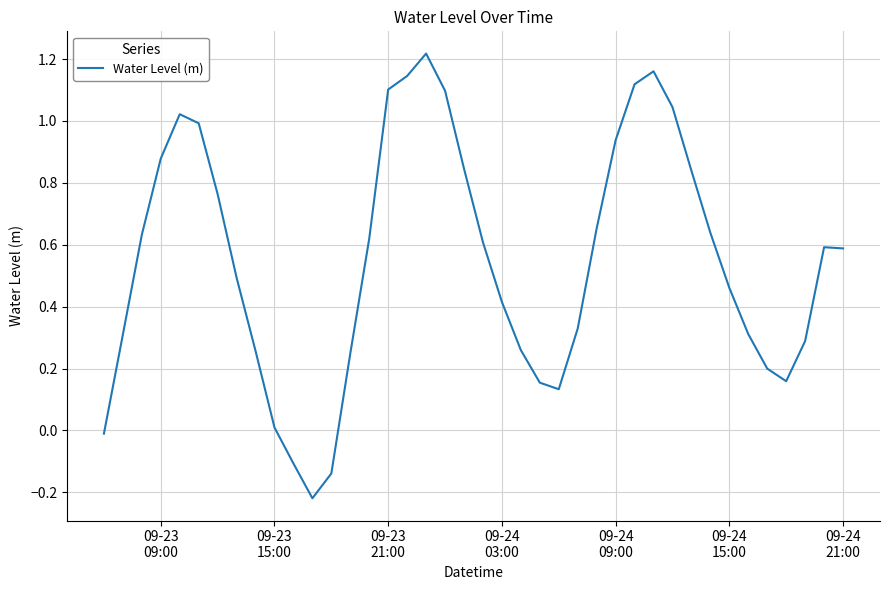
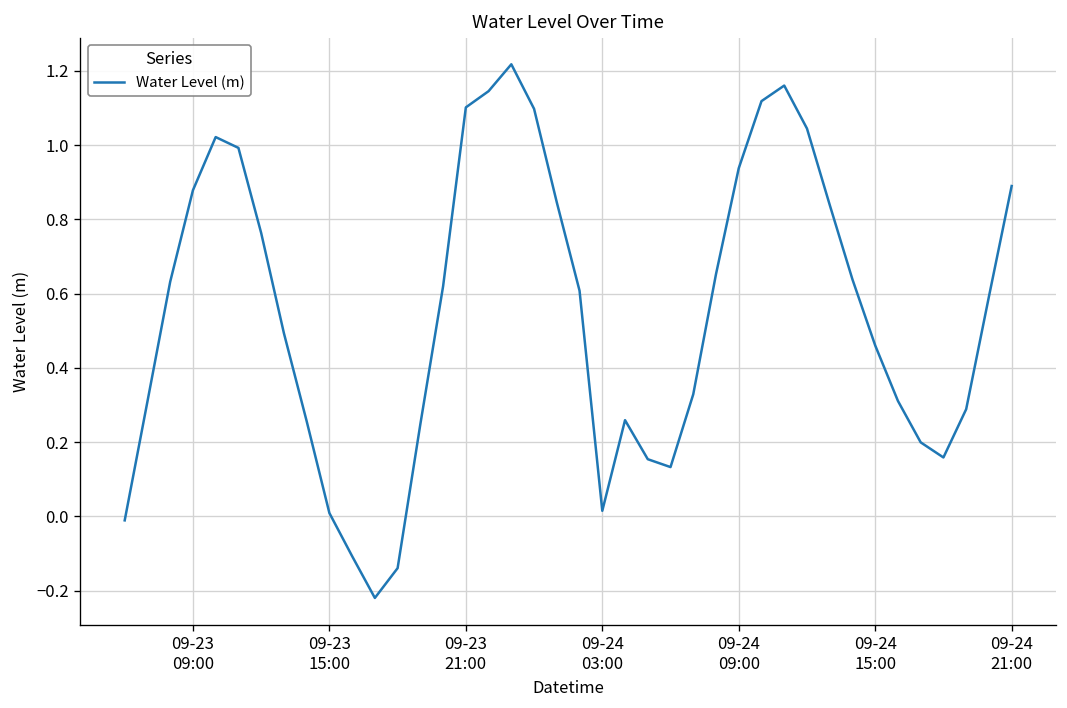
  {
    "09-23 09:00": 0.88,
    "09-23 15:00": 0.01,
    "09-23 21:00": 1.10,
-   "09-24 03:00": 0.41,
+   "09-24 03:00": 0.02,
    "09-24 09:00": 0.94,
    "09-24 15:00": 0.46,
-   "09-24 21:00": 0.59
+   "09-24 21:00": 0.89
  }
